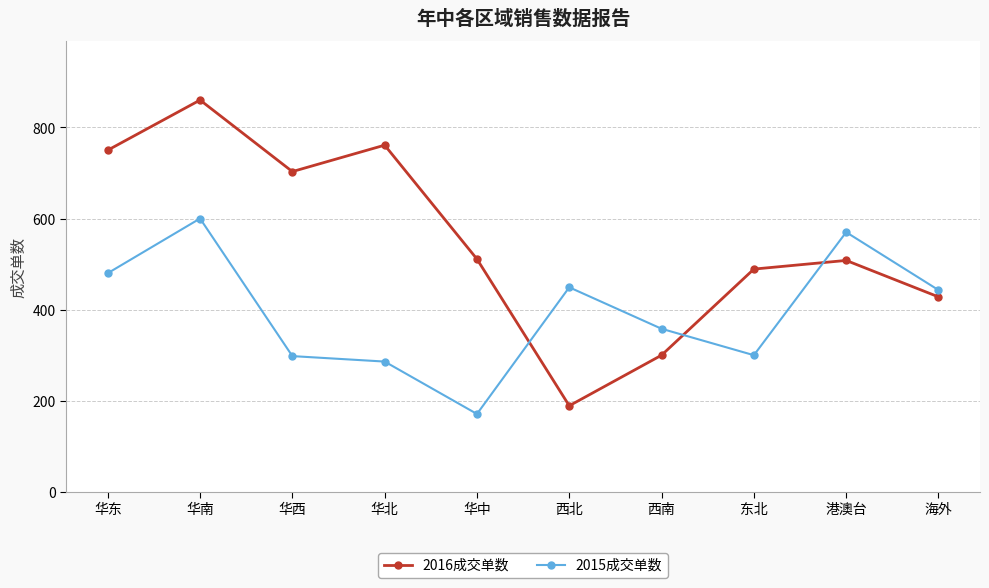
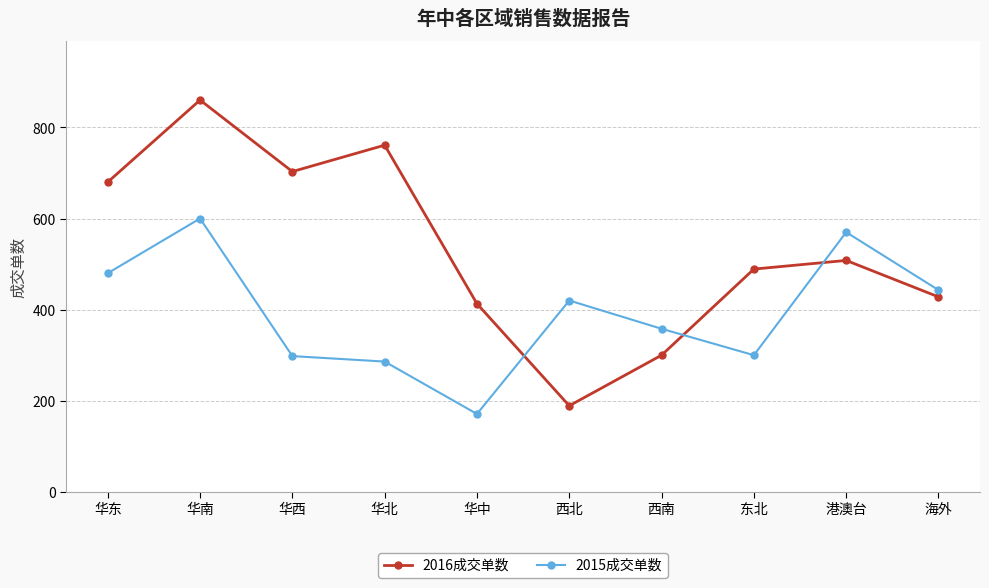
  {
    "2016成交单数": {
-     "华东": 750,
+     "华东": 680,
      "华南": 860,
      "华西": 700,
      "华北": 760,
-     "华中": 510,
+     "华中": 410,
      "西北": 190,
      "西南": 300,
      "东北": 490,
      "港澳台": 510,
      "海外": 430
    },
    "2015成交单数": {
      "华东": 480,
      "华南": 600,
      "华西": 300,
      "华北": 290,
      "华中": 170,
-     "西北": 450,
+     "西北": 420,
      "西南": 360,
      "东北": 300,
      "港澳台": 570,
      "海外": 440
    }
  }
